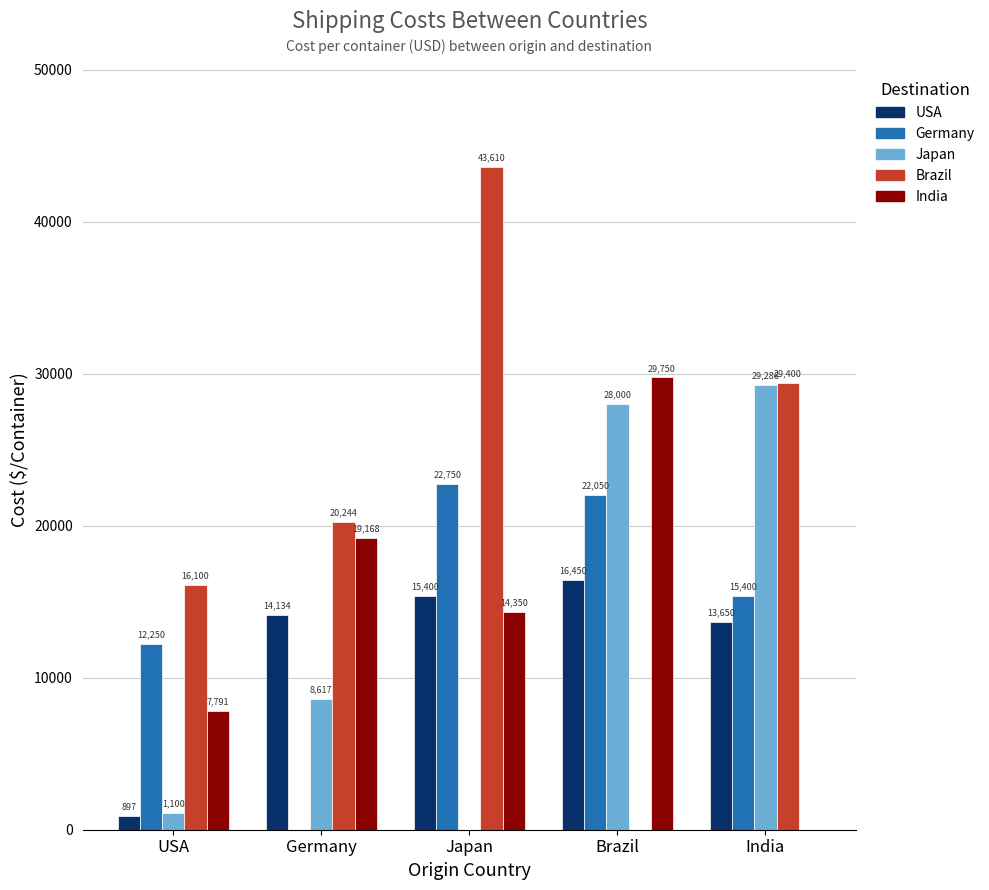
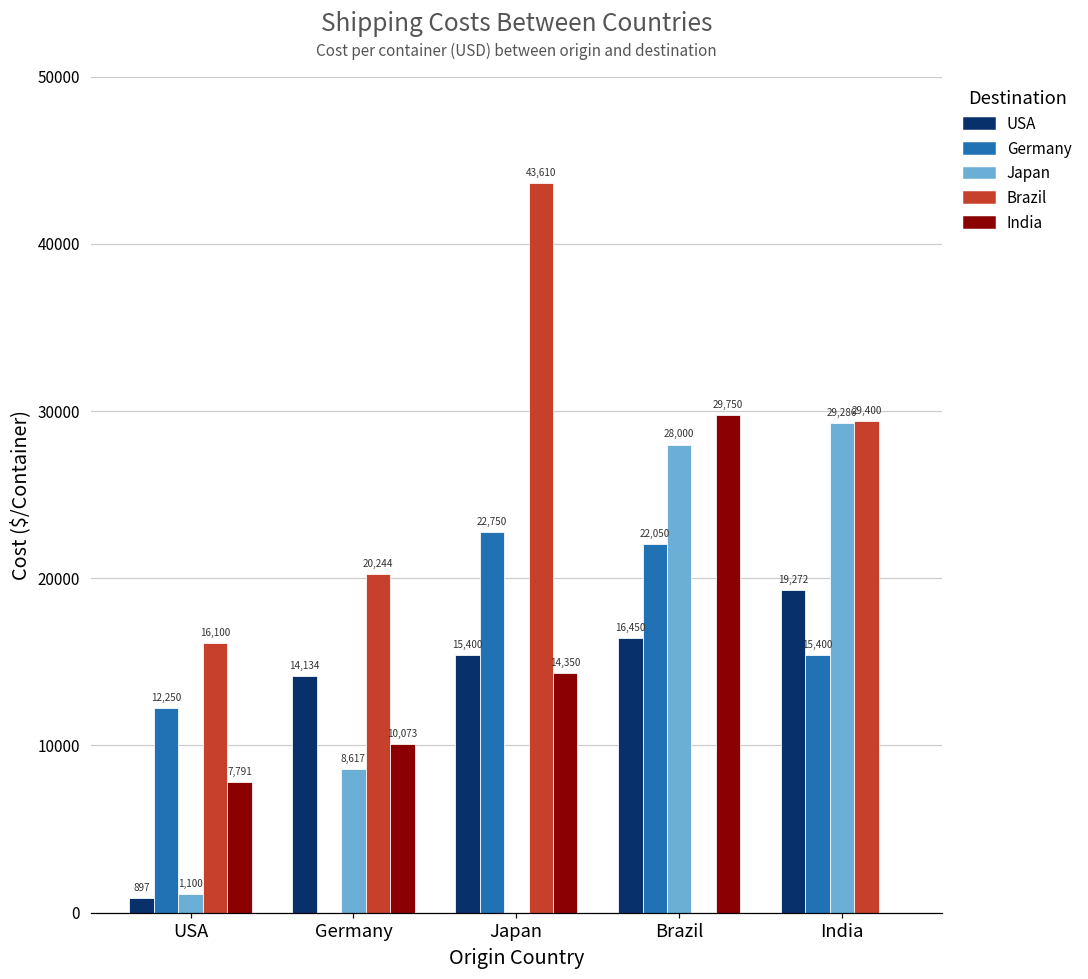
  {
    "USA": {
      "USA": "897",
      "Germany": "14,134",
      "Japan": "15,400",
      "Brazil": "16,450",
-     "India": "13,650"
+     "India": "19,272"
    },
    "Germany": {
      "USA": "12,250",
      "Japan": "22,750",
      "Brazil": "22,050",
      "India": "15,400"
    },
    "Japan": {
      "USA": "1,100",
      "Germany": "8,617",
      "Brazil": "28,000"
    },
    "Brazil": {
      "USA": "16,100",
      "Germany": "20,244",
      "Japan": "43,610"
    },
    "India": {
      "USA": "7,791",
-     "Germany": "19,168",
+     "Germany": "10,073",
      "Japan": "14,350",
      "Brazil": "29,750"
    }
  }
